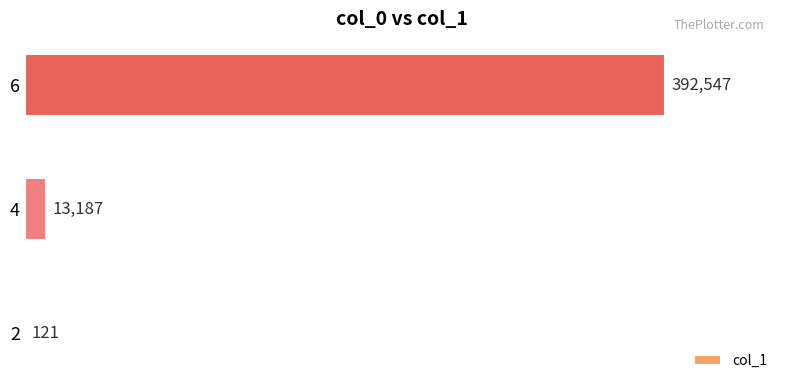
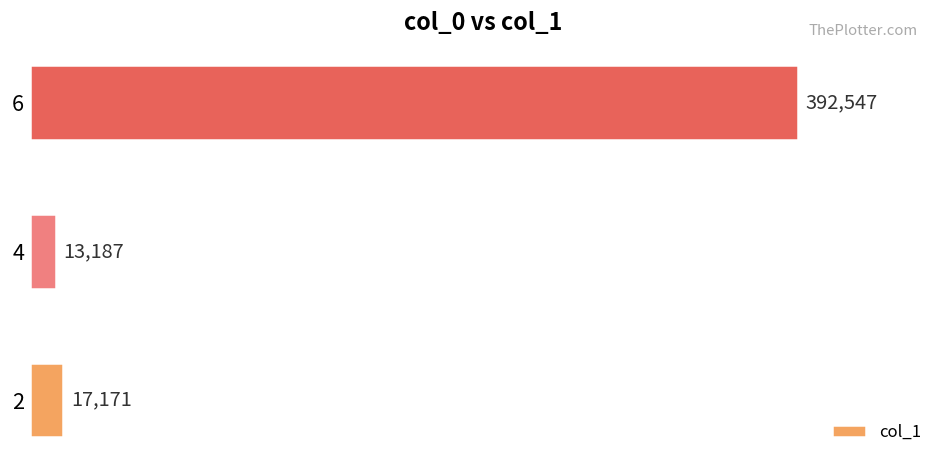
  {
    "6": "392,547",
    "4": "13,187",
-   "2": "121"
+   "2": "17,171"
  }
